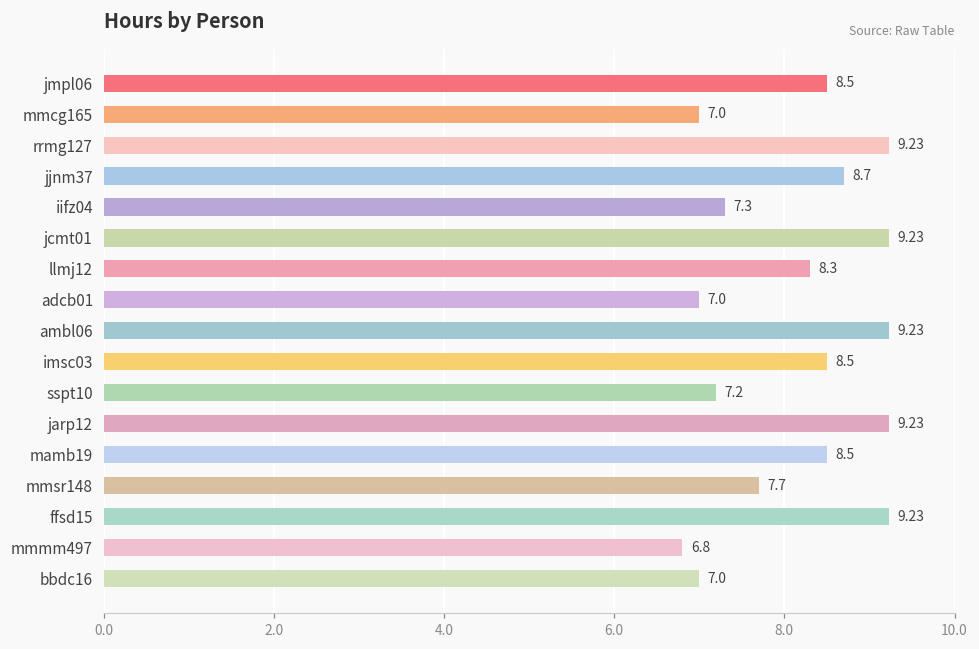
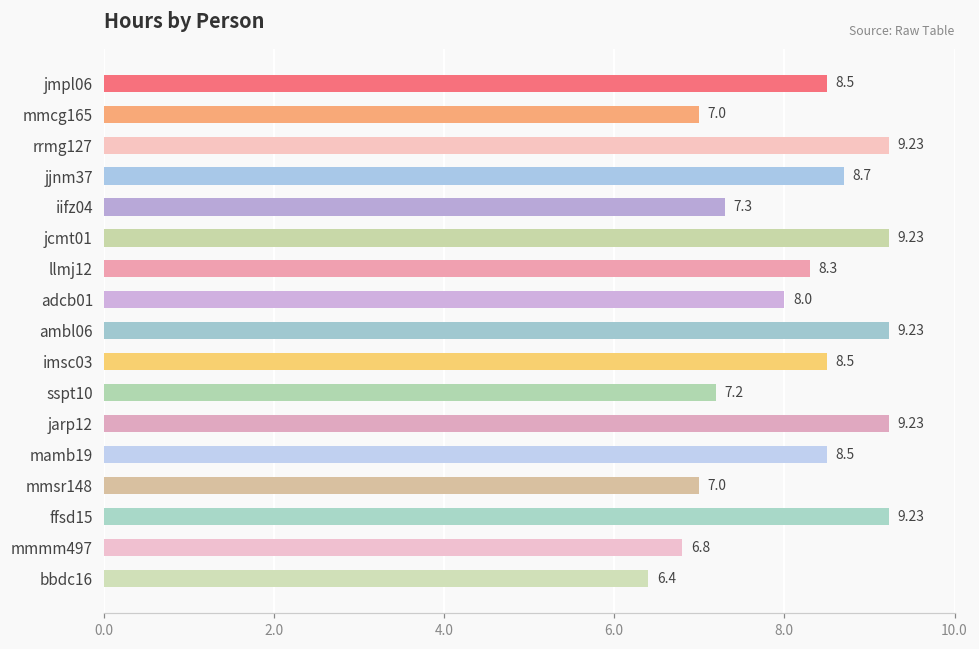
  {
    "jmpl06": 8.5,
    "mmcg165": 7.0,
    "rrmg127": 9.23,
    "jjnm37": 8.7,
    "iifz04": 7.3,
    "jcmt01": 9.23,
    "llmj12": 8.3,
-   "adcb01": 7.0,
+   "adcb01": 8.0,
    "ambl06": 9.23,
    "imsc03": 8.5,
    "sspt10": 7.2,
    "jarp12": 9.23,
    "mamb19": 8.5,
-   "mmsr148": 7.7,
+   "mmsr148": 7.0,
    "ffsd15": 9.23,
    "mmmm497": 6.8,
-   "bbdc16": 7.0
+   "bbdc16": 6.4
  }
